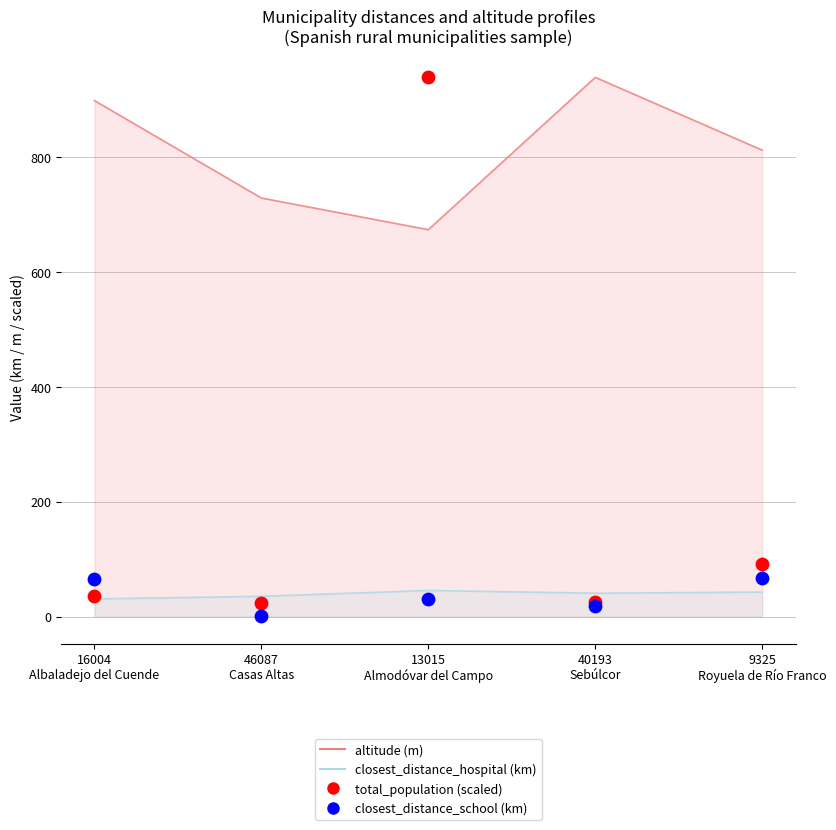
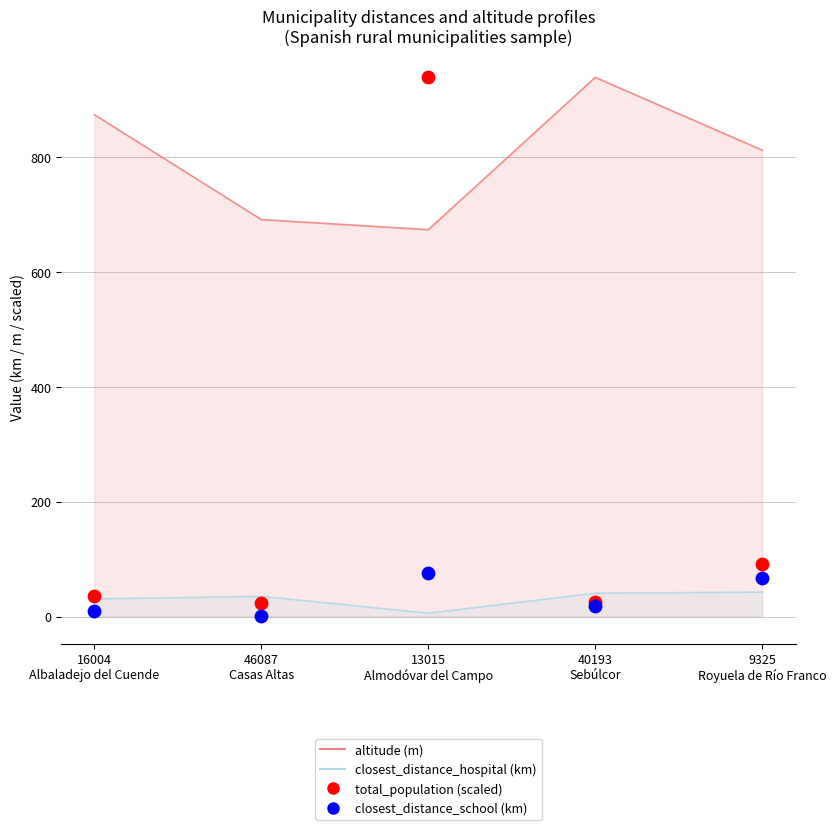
  {
    "altitude (m)": {
-     "16004 Albaladejo del Cuende": 900,
-     "46087 Casas Altas": 730,
+     "16004 Albaladejo del Cuende": 870,
+     "46087 Casas Altas": 690,
      "13015 Almodóvar del Campo": 670,
      "40193 Sebúlcor": 940,
      "9325 Royuela de Río Franco": 810
    },
    "closest_distance_hospital (km)": {
      "16004 Albaladejo del Cuende": 30,
      "46087 Casas Altas": 40,
-     "13015 Almodóvar del Campo": 50,
+     "13015 Almodóvar del Campo": 10,
      "40193 Sebúlcor": 40,
      "9325 Royuela de Río Franco": 40
    },
    "closest_distance_school (km)": {
-     "16004 Albaladejo del Cuende": 70,
-     "13015 Almodóvar del Campo": 30
+     "16004 Albaladejo del Cuende": 10,
+     "13015 Almodóvar del Campo": 80
    }
  }
